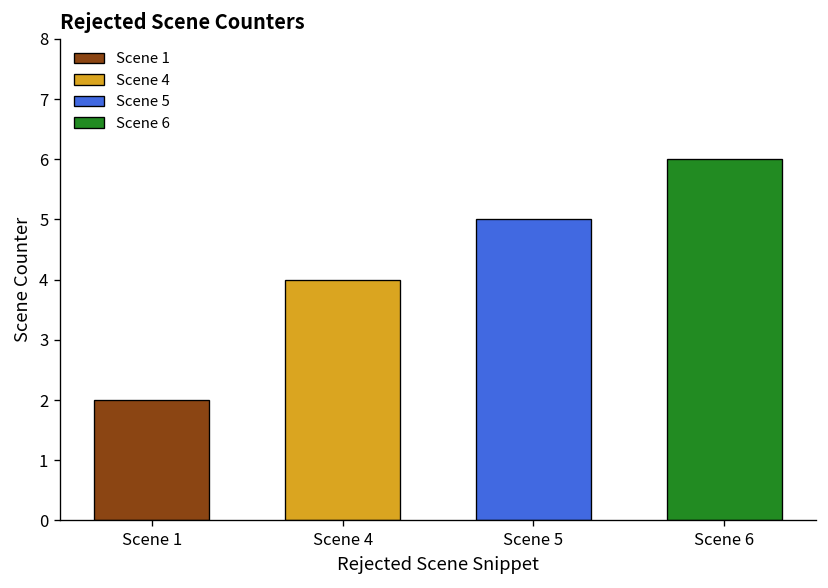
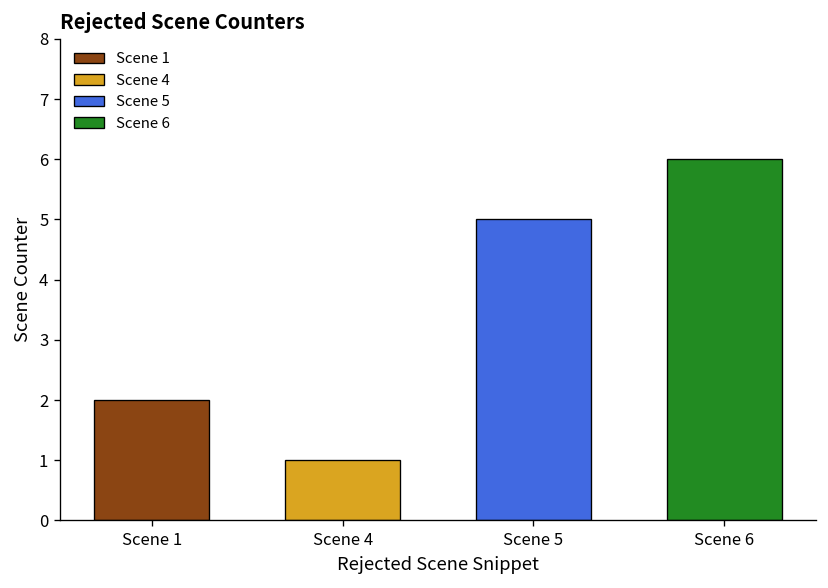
  {
    "Scene 1": 2,
-   "Scene 4": 4,
+   "Scene 4": 1,
    "Scene 5": 5,
    "Scene 6": 6
  }
